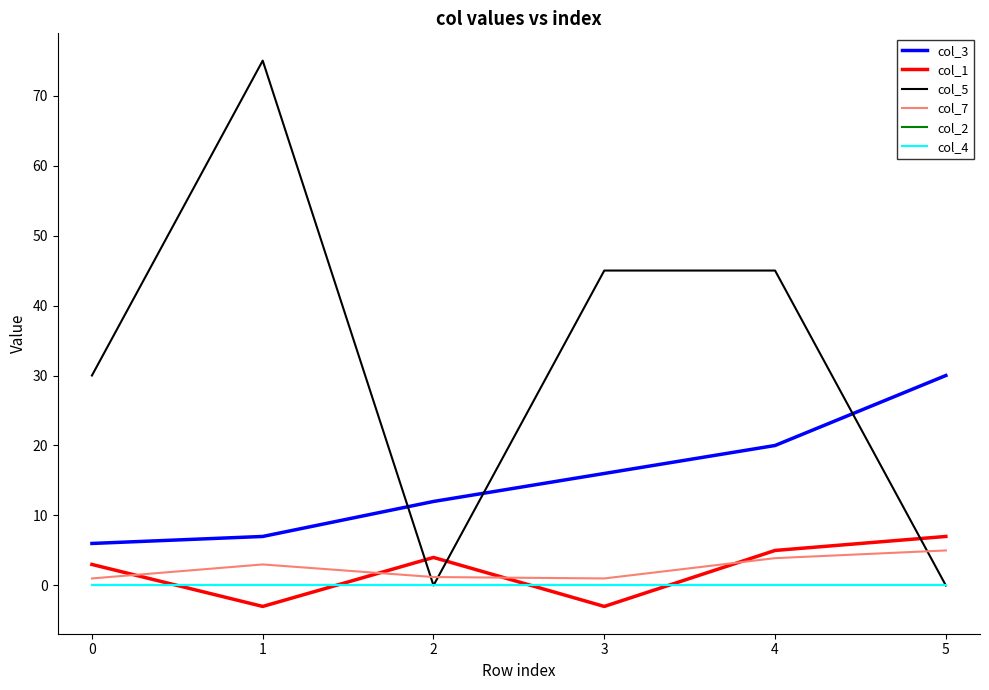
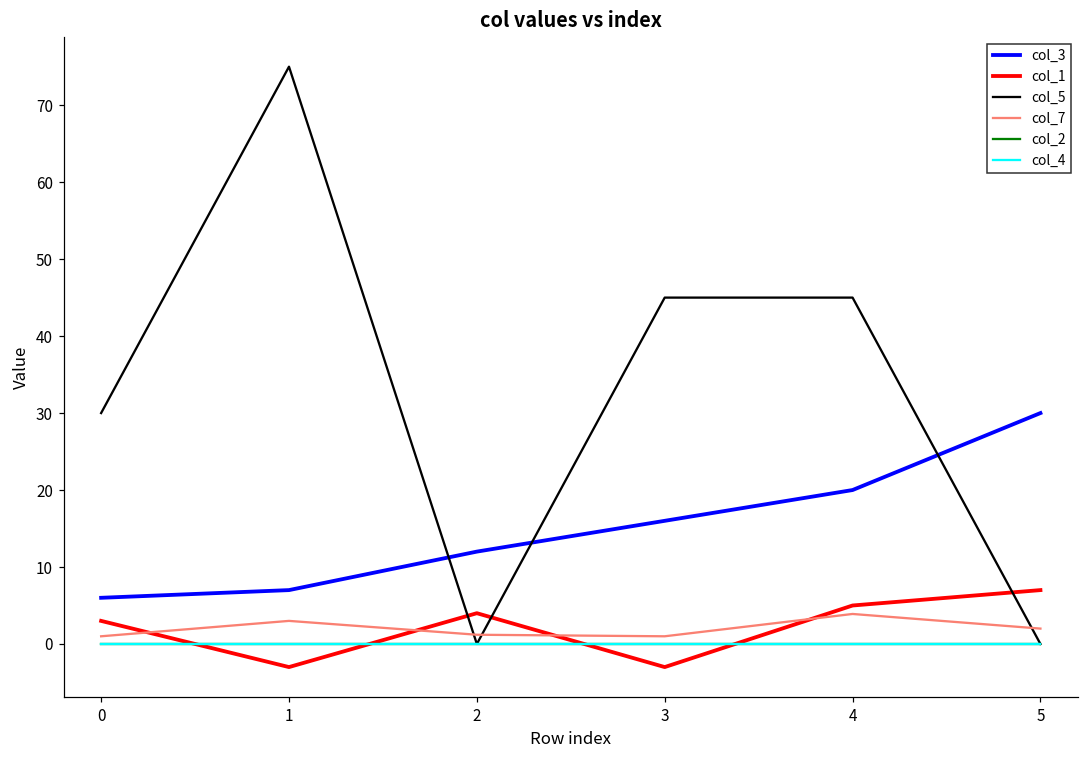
  {
    "col_3": {
      "0": 6,
      "1": 7,
      "2": 12,
      "3": 16,
      "4": 20,
      "5": 30
    },
    "col_1": {
      "0": 3,
      "1": -3,
      "2": 4,
      "3": -3,
      "4": 5,
      "5": 7
    },
    "col_5": {
      "0": 30,
      "1": 75,
      "3": 45,
      "4": 45
    },
    "col_7": {
      "0": 1,
      "1": 3,
      "2": 1,
      "3": 1,
      "4": 4,
-     "5": 5
+     "5": 2
    },
    "col_4": {
      "0": 0,
      "1": 0,
      "3": 0,
      "4": 0
    }
  }
